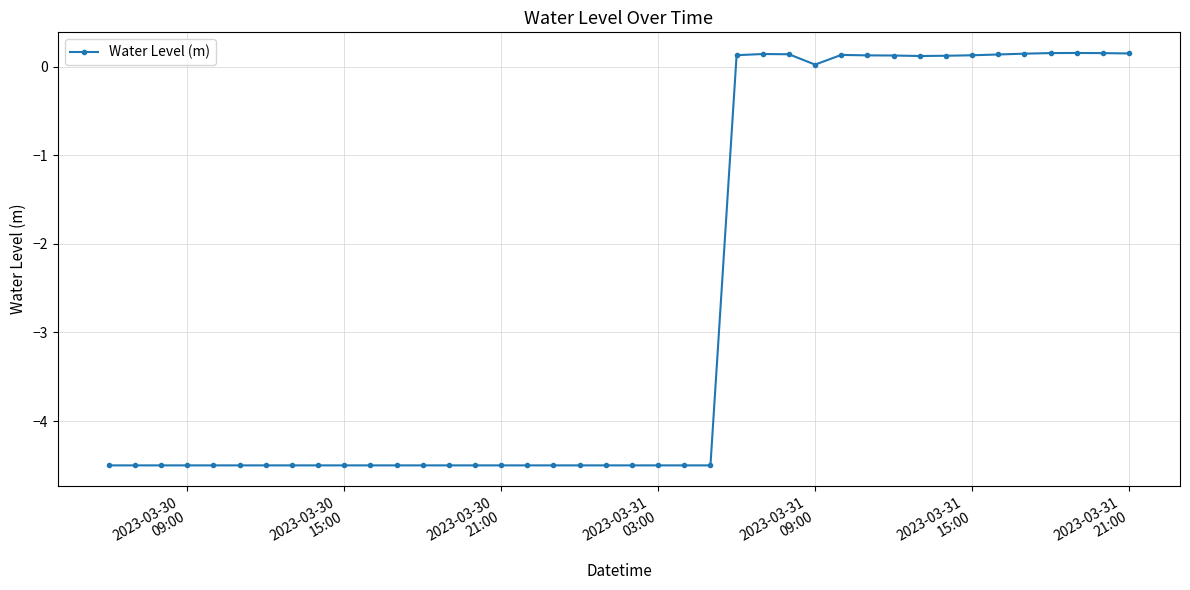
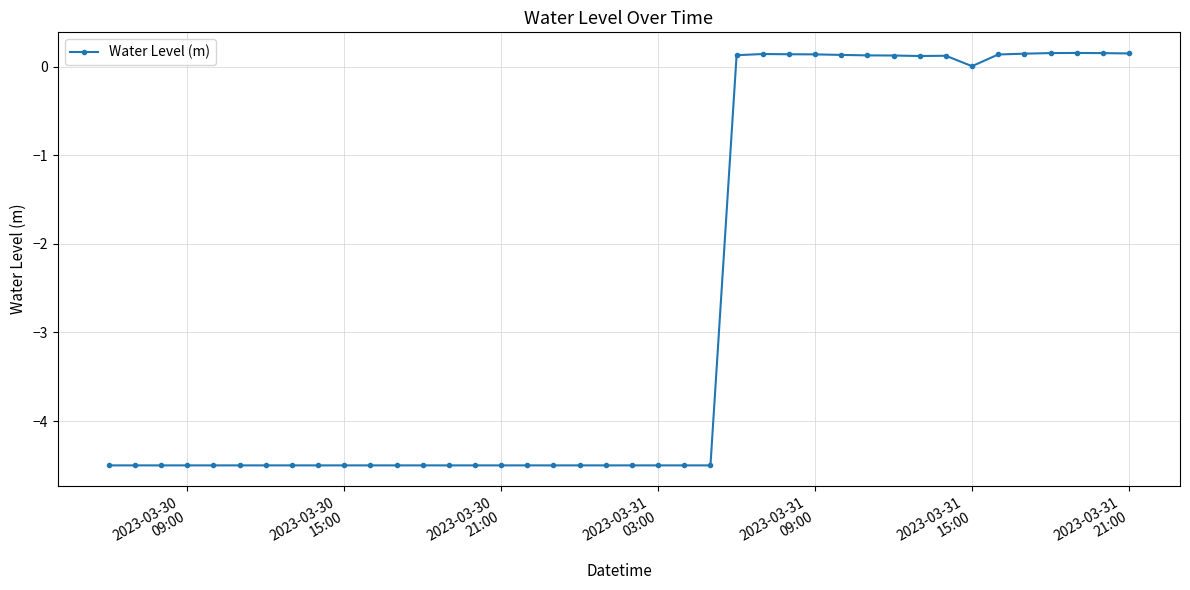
  {
    "2023-03-30 09:00": -4.5,
    "2023-03-30 15:00": -4.5,
    "2023-03-30 21:00": -4.5,
    "2023-03-31 03:00": -4.5,
-   "2023-03-31 09:00": 0.0,
-   "2023-03-31 15:00": 0.1,
+   "2023-03-31 09:00": 0.1,
+   "2023-03-31 15:00": 0.0,
    "2023-03-31 21:00": 0.1
  }
